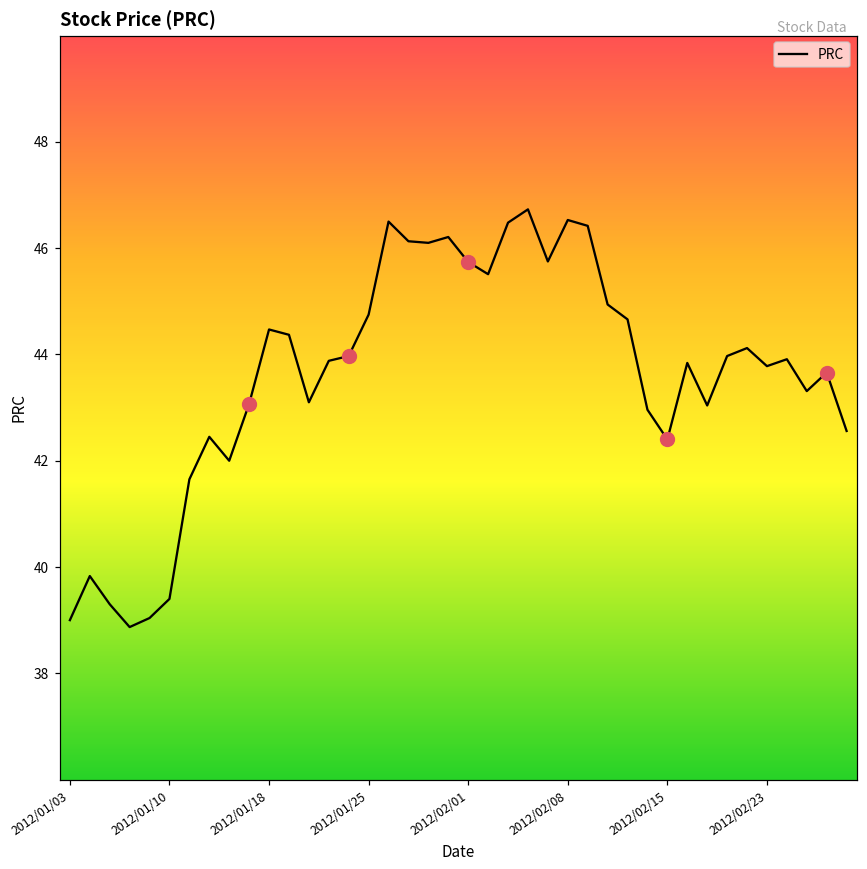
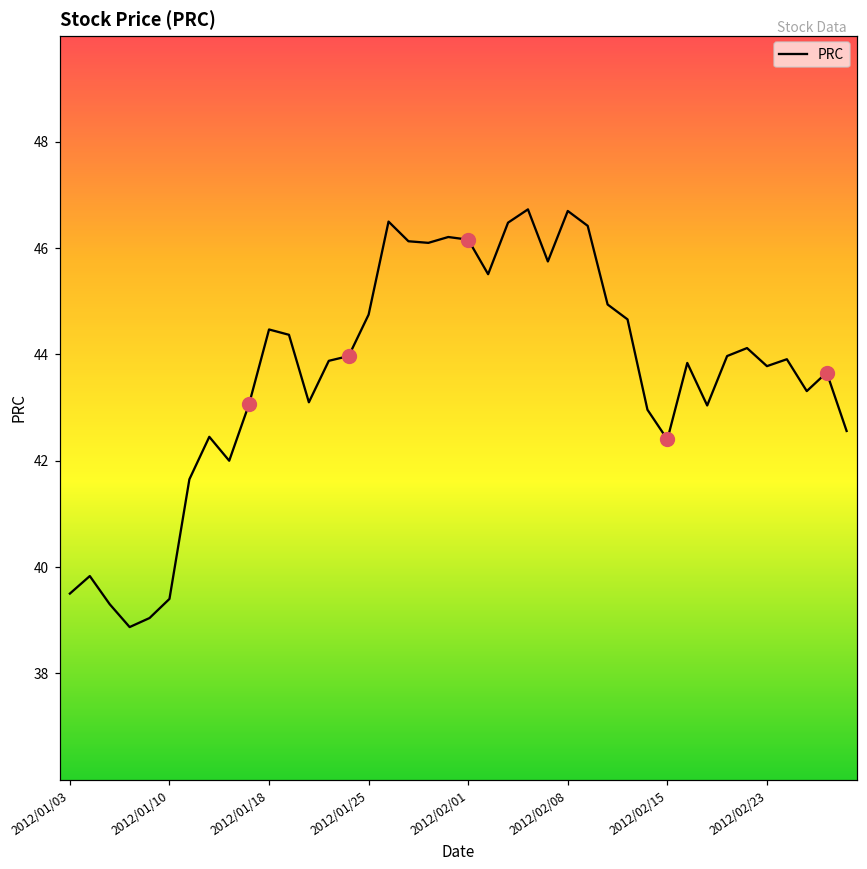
  {
    "PRC": {
-     "2012/01/03": 39.0,
+     "2012/01/03": 39.5,
      "2012/01/10": 39.4,
      "2012/01/18": 44.5,
      "2012/01/25": 44.8,
-     "2012/02/01": 45.7,
-     "2012/02/08": 46.5,
+     "2012/02/01": 46.2,
+     "2012/02/08": 46.7,
      "2012/02/23": 43.8
    }
  }
